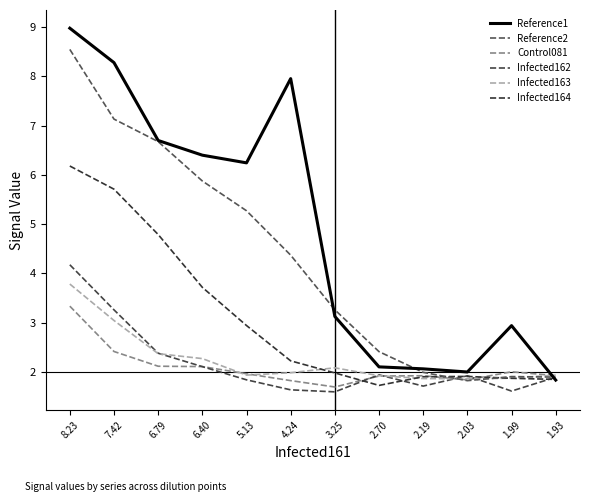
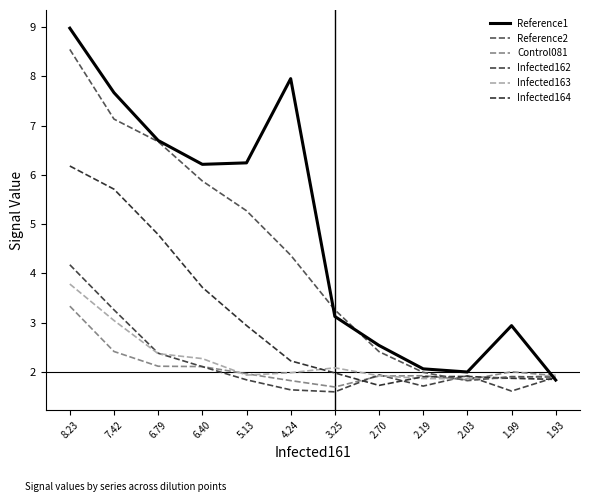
  {
    "Reference1": {
      "8.23": 9.0,
-     "7.42": 8.3,
-     "6.40": 6.4,
+     "7.42": 7.7,
+     "6.40": 6.2,
      "5.13": 6.2,
      "4.24": 8.0,
      "3.25": 3.1,
-     "2.70": 2.1,
+     "2.70": 2.5,
      "2.19": 2.1,
      "2.03": 2.0,
      "1.99": 2.9
    }
  }
